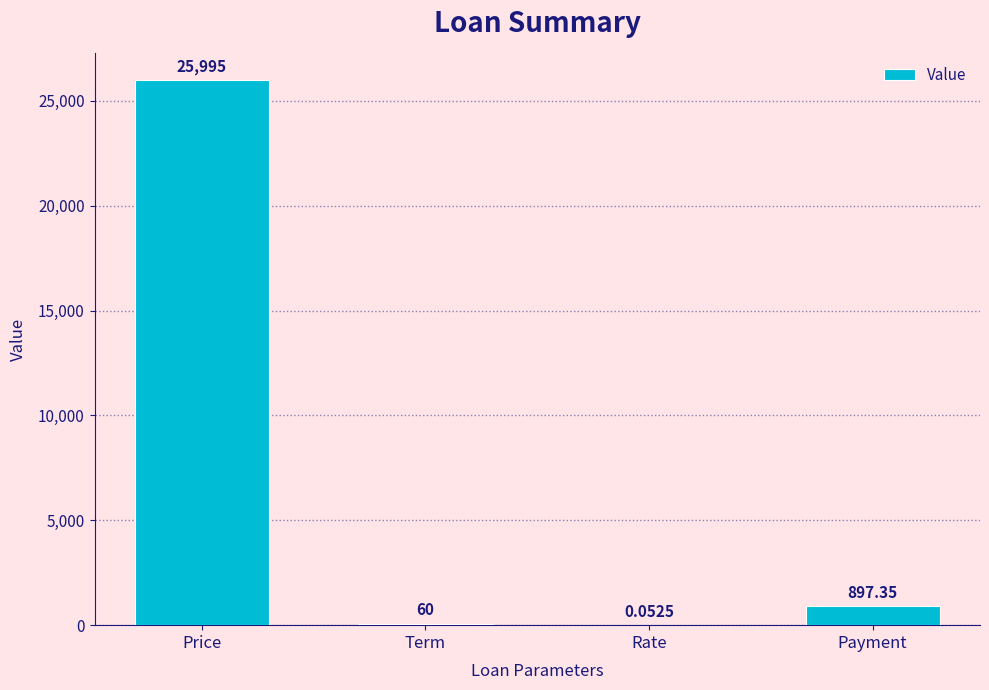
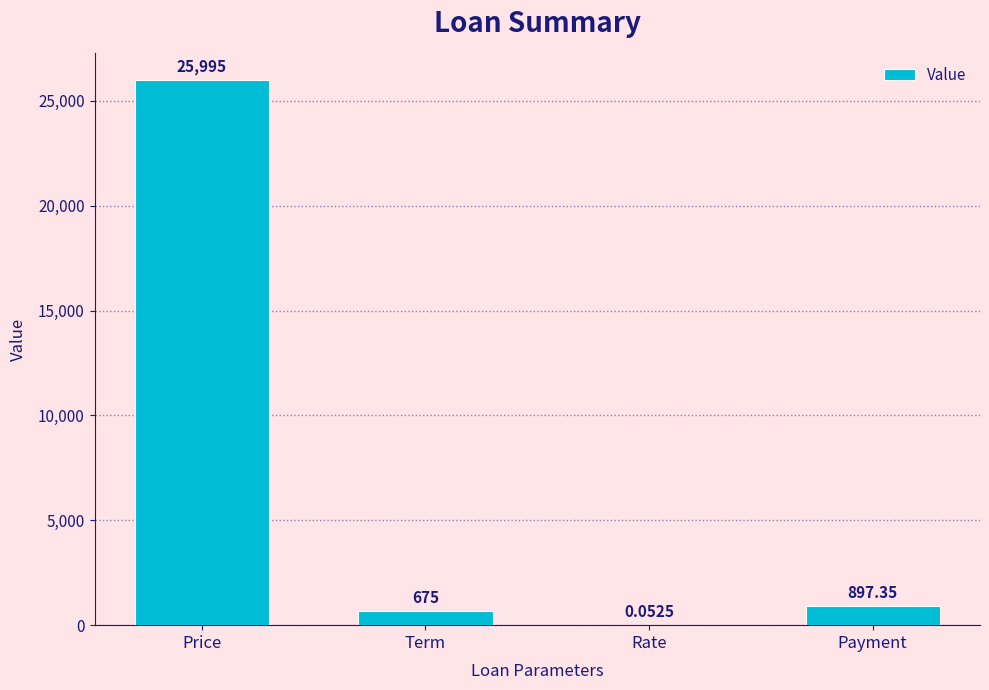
  {
    "Price": "25,995",
-   "Term": "60",
+   "Term": "675",
    "Rate": "0.0525",
    "Payment": "897.35"
  }
